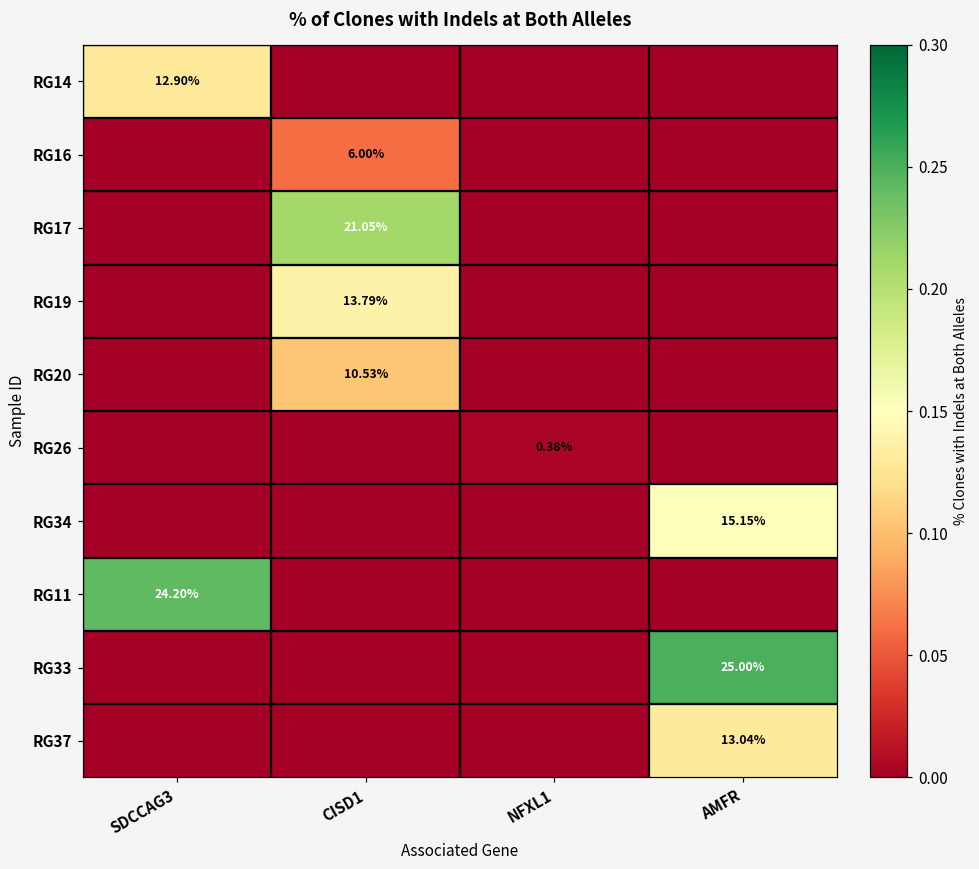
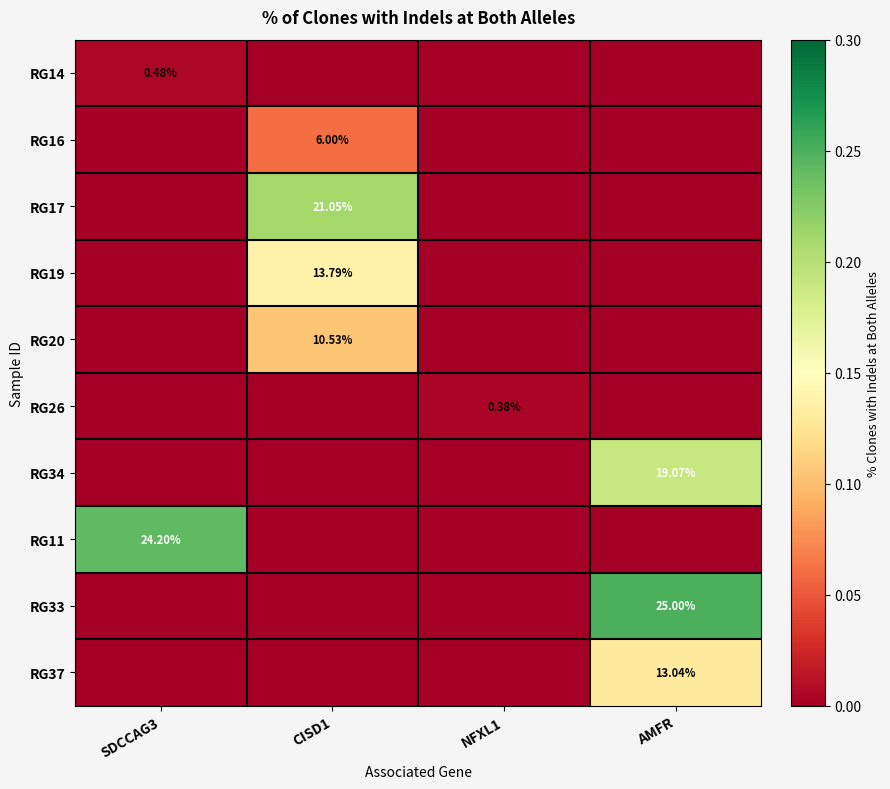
  {
    "RG14": {
-     "SDCCAG3": "12.90%"
+     "SDCCAG3": "0.48%"
    },
    "RG16": {
      "CISD1": "6.00%"
    },
    "RG17": {
      "CISD1": "21.05%"
    },
    "RG19": {
      "CISD1": "13.79%"
    },
    "RG20": {
      "CISD1": "10.53%"
    },
    "RG26": {
      "NFXL1": "0.38%"
    },
    "RG34": {
-     "AMFR": "15.15%"
+     "AMFR": "19.07%"
    },
    "RG11": {
      "SDCCAG3": "24.20%"
    },
    "RG33": {
      "AMFR": "25.00%"
    },
    "RG37": {
      "AMFR": "13.04%"
    }
  }
